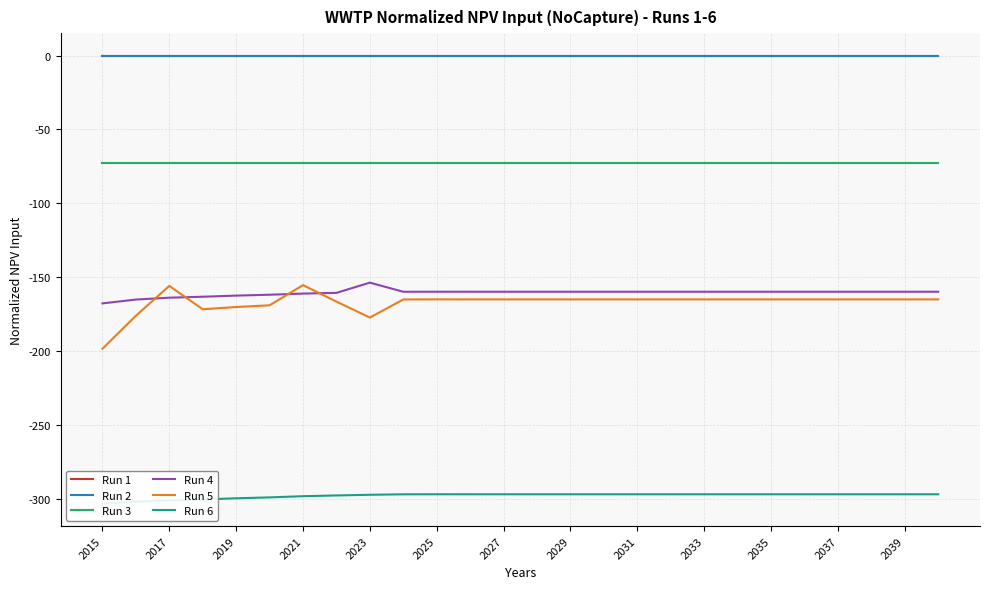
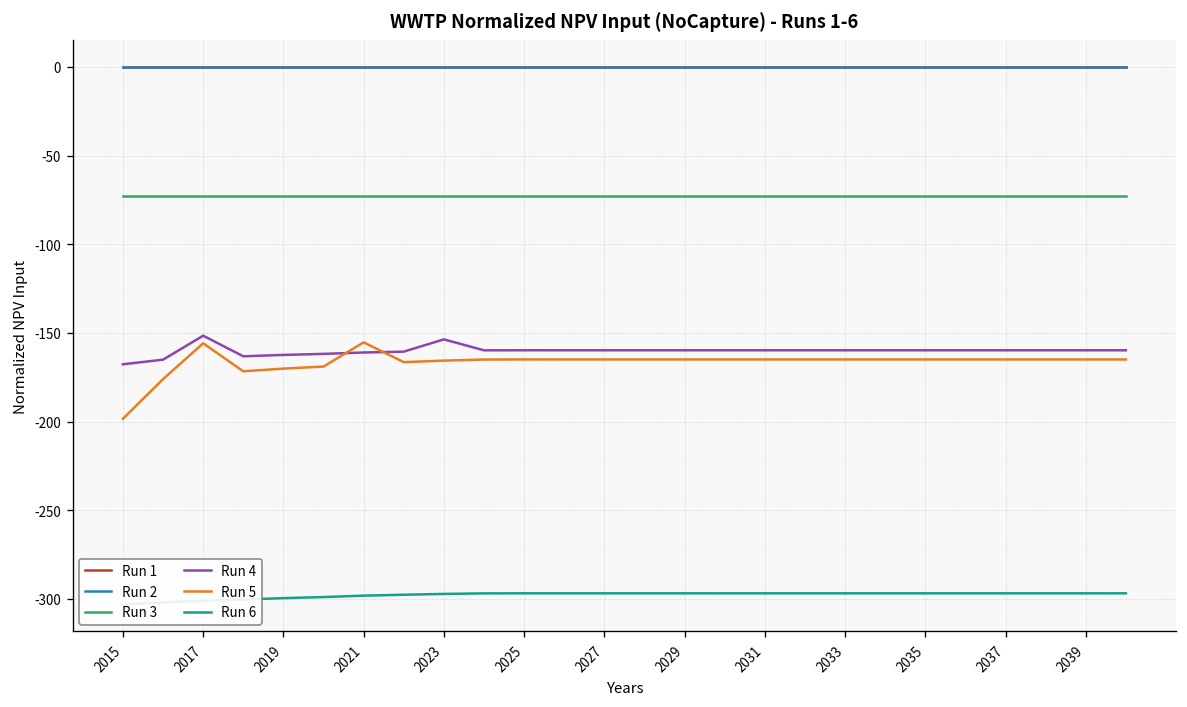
  {
    "Run 2": {
      "2015": 0,
      "2017": 0,
      "2019": 0,
      "2021": 0,
      "2023": 0,
      "2025": 0,
      "2027": 0,
      "2029": 0,
      "2031": 0,
      "2033": 0,
      "2035": 0,
      "2037": 0,
      "2039": 0
    },
    "Run 4": {
      "2015": -168,
-     "2017": -164,
+     "2017": -152,
      "2019": -162,
      "2021": -161,
      "2023": -154,
      "2025": -160,
      "2027": -160,
      "2029": -160,
      "2031": -160,
      "2033": -160,
      "2035": -160,
      "2037": -160,
      "2039": -160
    },
    "Run 5": {
      "2015": -198,
      "2017": -156,
      "2019": -170,
      "2021": -155,
-     "2023": -177,
+     "2023": -166,
      "2025": -165,
      "2027": -165,
      "2029": -165,
      "2031": -165,
      "2033": -165,
      "2035": -165,
      "2037": -165,
      "2039": -165
    }
  }
